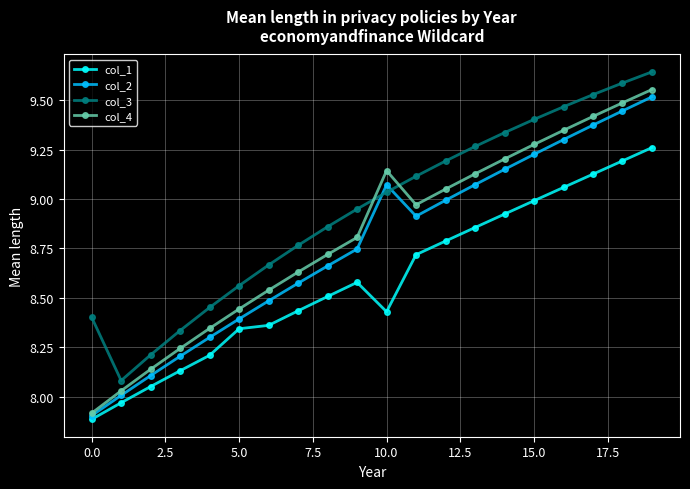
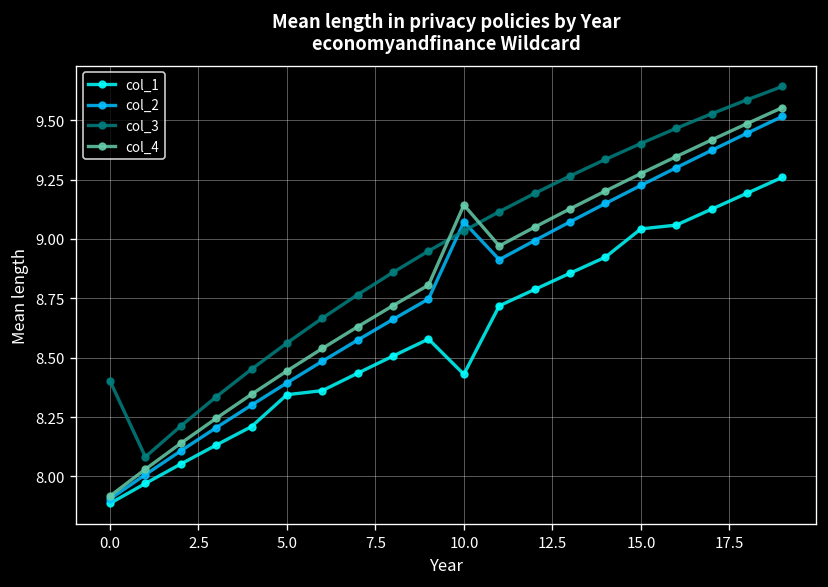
  {
    "col_1": {
      "0.0": 7.89,
      "5.0": 8.34,
      "10.0": 8.43,
-     "15.0": 8.99
+     "15.0": 9.04
    },
    "col_2": {
      "5.0": 8.39,
      "10.0": 9.07,
      "15.0": 9.23
    },
    "col_3": {
      "0.0": 8.40,
      "5.0": 8.56,
      "10.0": 9.03,
      "15.0": 9.40
    },
    "col_4": {
      "5.0": 8.44,
      "10.0": 9.14,
      "15.0": 9.28
    }
  }
